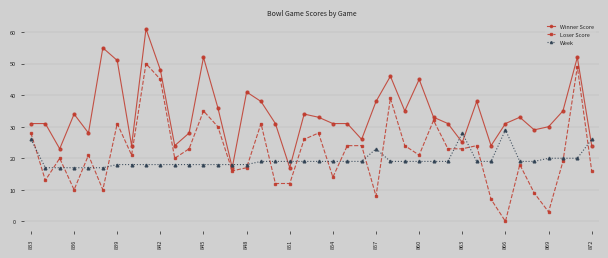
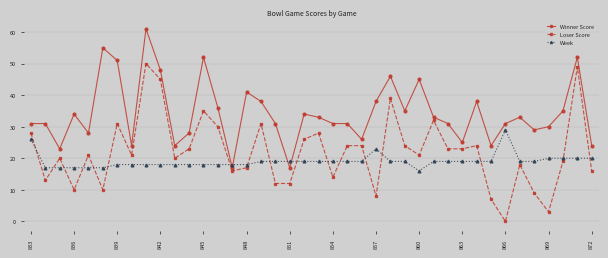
  {
    "Week": {
      "833": 26,
      "836": 17,
      "839": 18,
      "842": 18,
      "845": 18,
      "848": 18,
      "851": 19,
      "854": 19,
      "857": 23,
-     "860": 19,
-     "863": 28,
+     "860": 16,
+     "863": 19,
      "866": 29,
      "869": 20,
-     "872": 26
+     "872": 20
    }
  }
